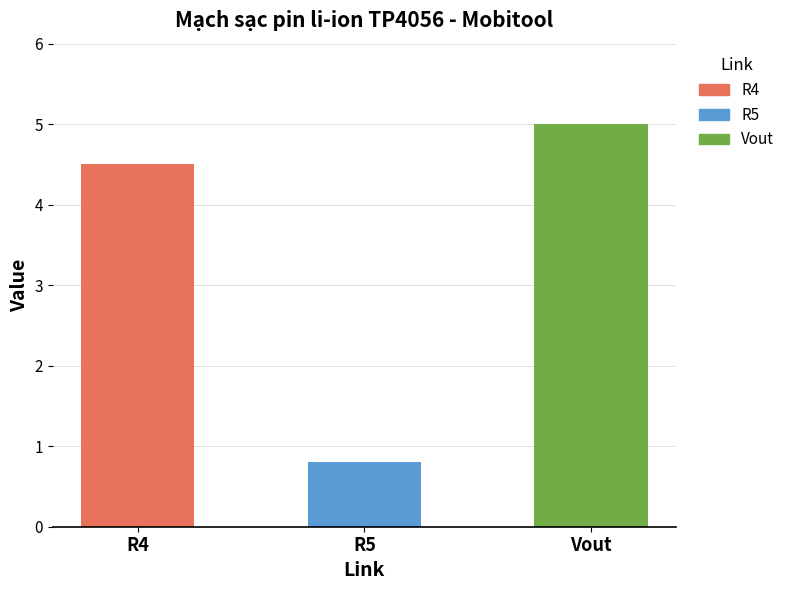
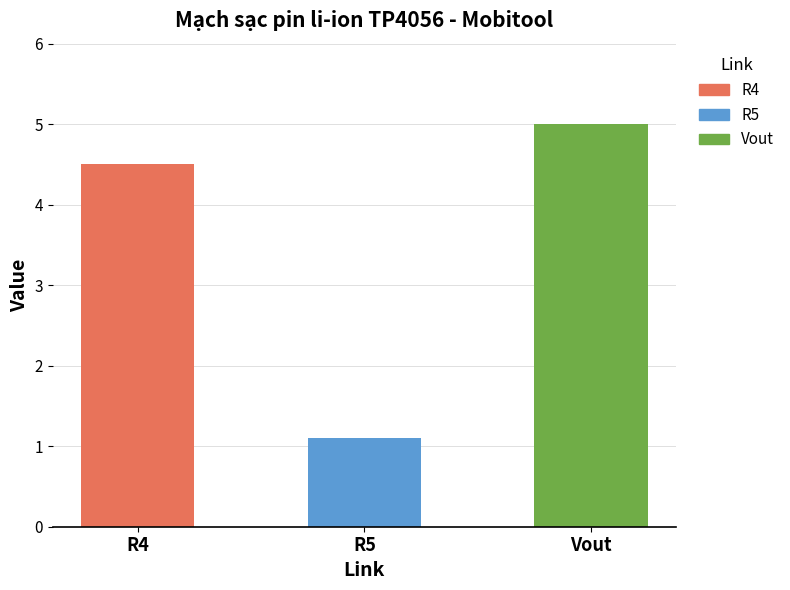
  {
    "R4": 4.5,
-   "R5": 0.8,
+   "R5": 1.1,
    "Vout": 5.0
  }
